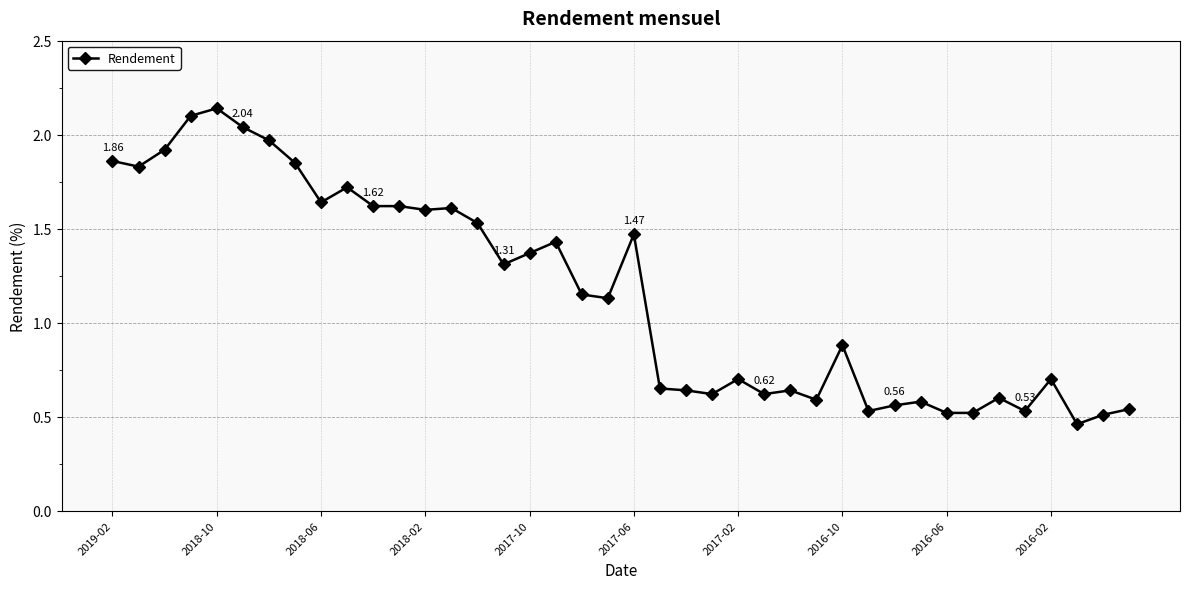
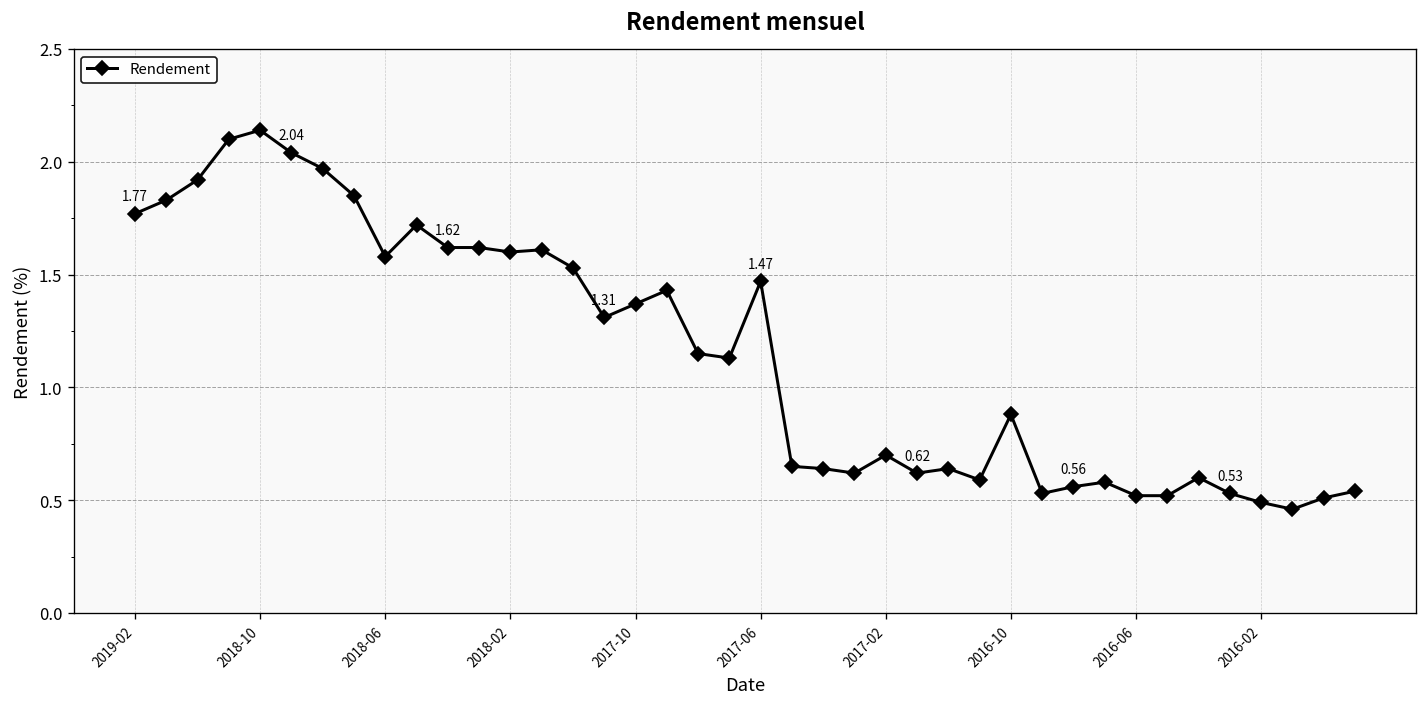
  {
-   "2019-02": 1.86,
-   "2018-06": 1.64,
+   "2019-02": 1.77,
+   "2018-06": 1.58,
    "2017-06": 1.47,
-   "2016-02": 0.70
+   "2016-02": 0.49
  }
